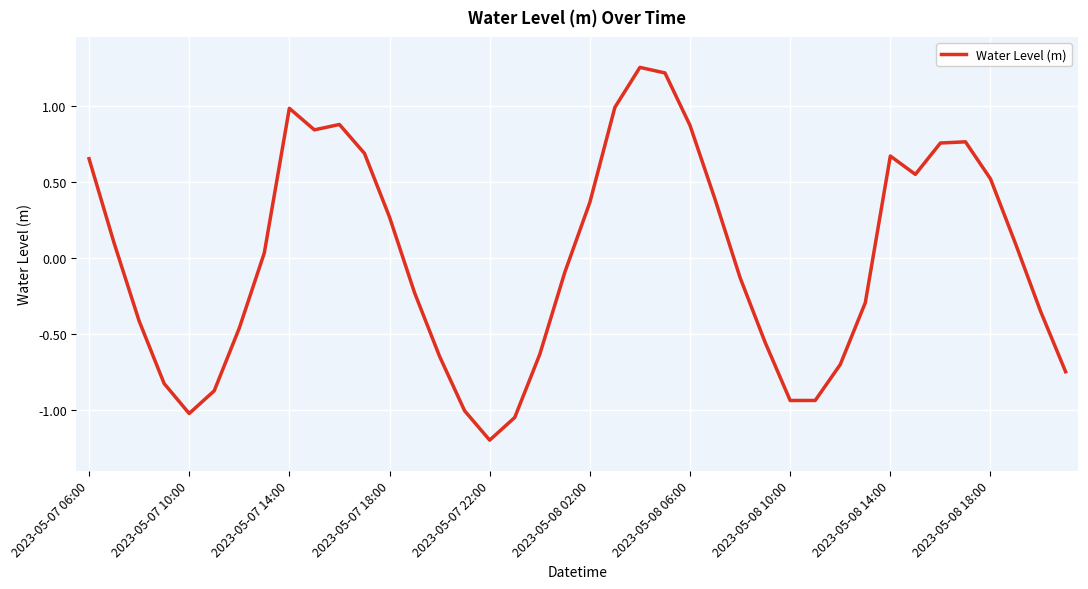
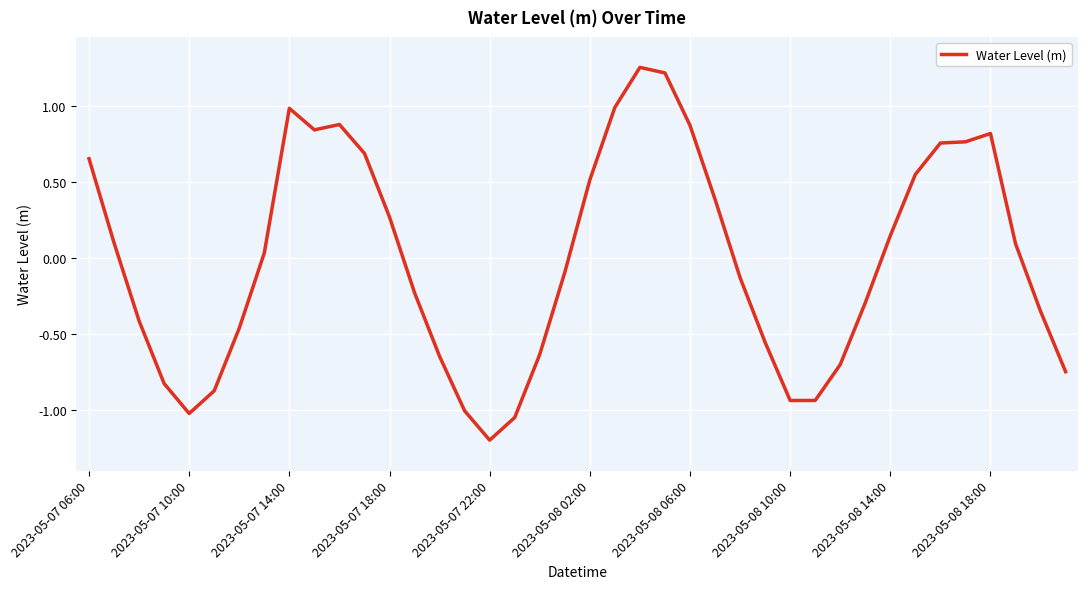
  {
    "2023-05-07 06:00": 0.65,
    "2023-05-07 10:00": -1.02,
    "2023-05-07 14:00": 0.98,
    "2023-05-07 18:00": 0.27,
    "2023-05-07 22:00": -1.20,
-   "2023-05-08 02:00": 0.36,
+   "2023-05-08 02:00": 0.51,
    "2023-05-08 06:00": 0.87,
    "2023-05-08 10:00": -0.94,
-   "2023-05-08 14:00": 0.67,
-   "2023-05-08 18:00": 0.52
+   "2023-05-08 14:00": 0.15,
+   "2023-05-08 18:00": 0.82
  }
